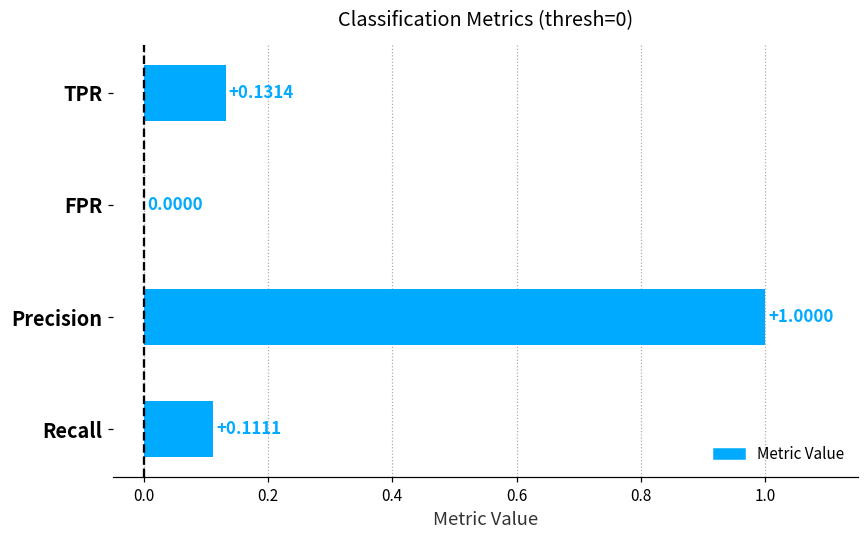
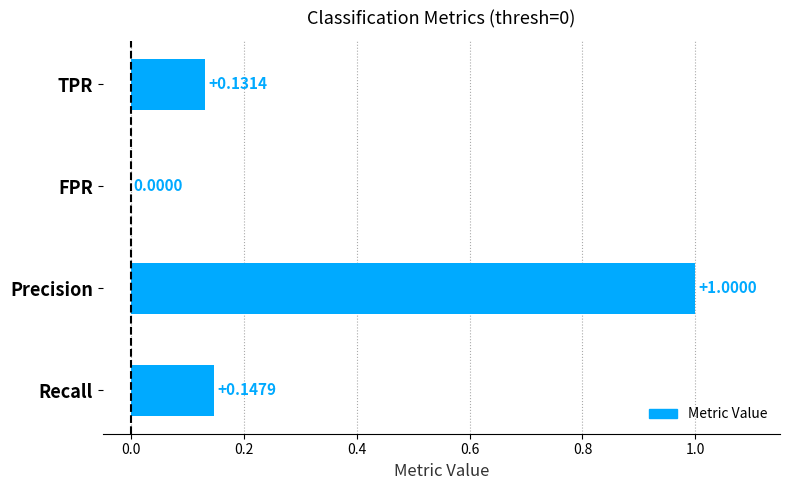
  {
    "TPR": "+0.1314",
    "FPR": "0.0000",
    "Precision": "+1.0000",
-   "Recall": "+0.1111"
+   "Recall": "+0.1479"
  }
